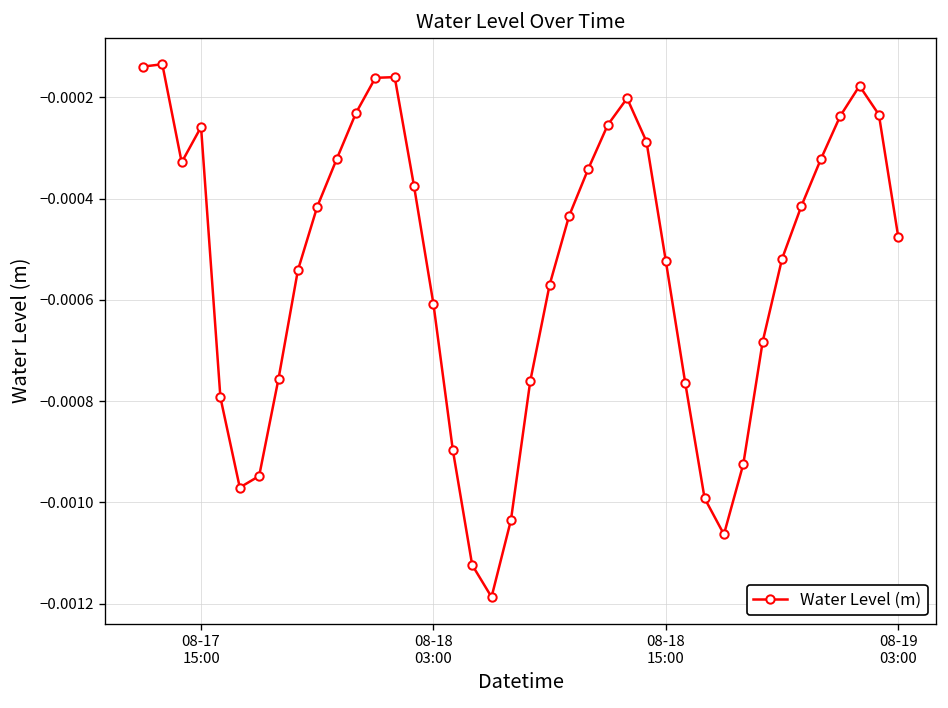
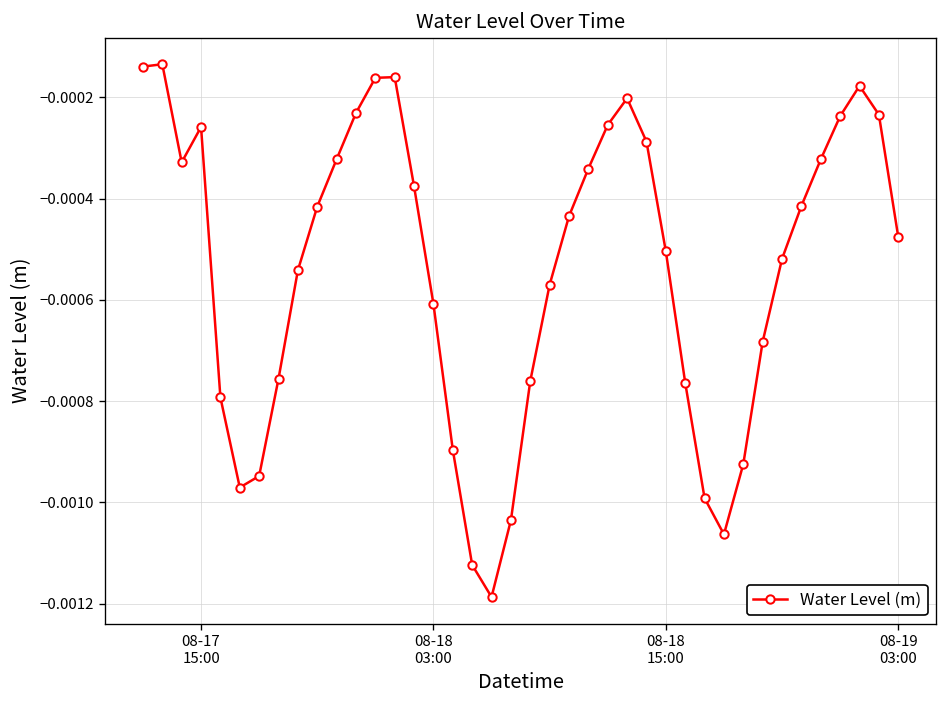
  {
    "08-17 15:00": -0.00026,
    "08-18 03:00": -0.00061,
-   "08-18 15:00": -0.00052,
+   "08-18 15:00": -0.00050,
    "08-19 03:00": -0.00048
  }
